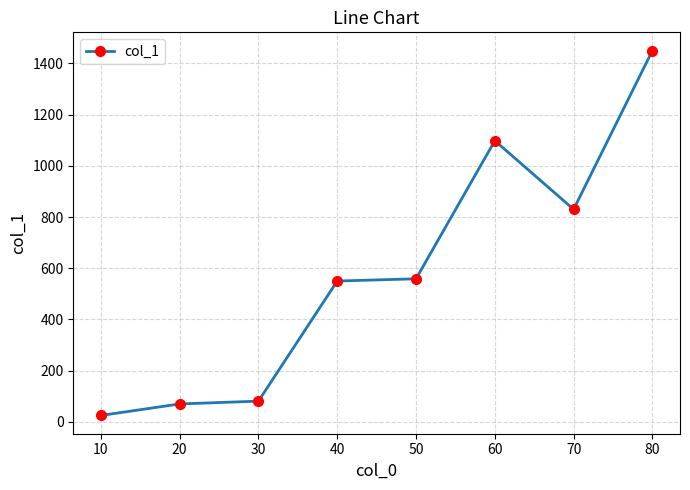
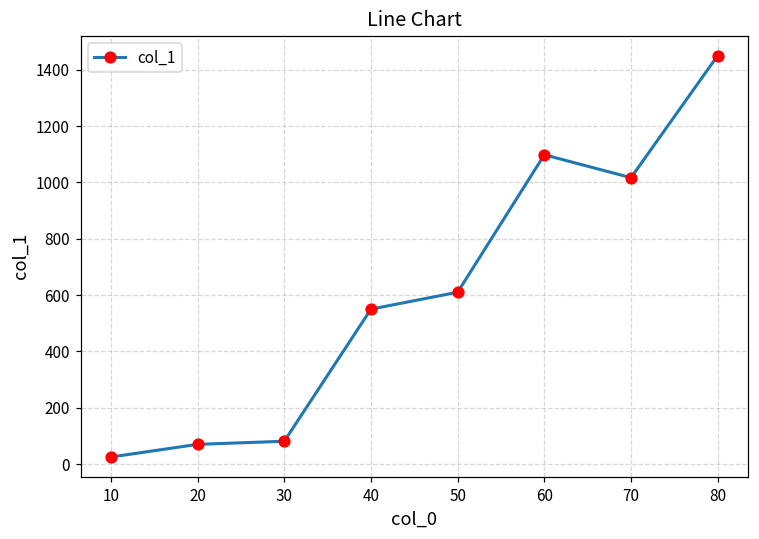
  {
    "10": 30,
    "20": 70,
    "30": 80,
    "40": 550,
-   "50": 560,
+   "50": 610,
    "60": 1100,
-   "70": 830,
+   "70": 1020,
    "80": 1450
  }
